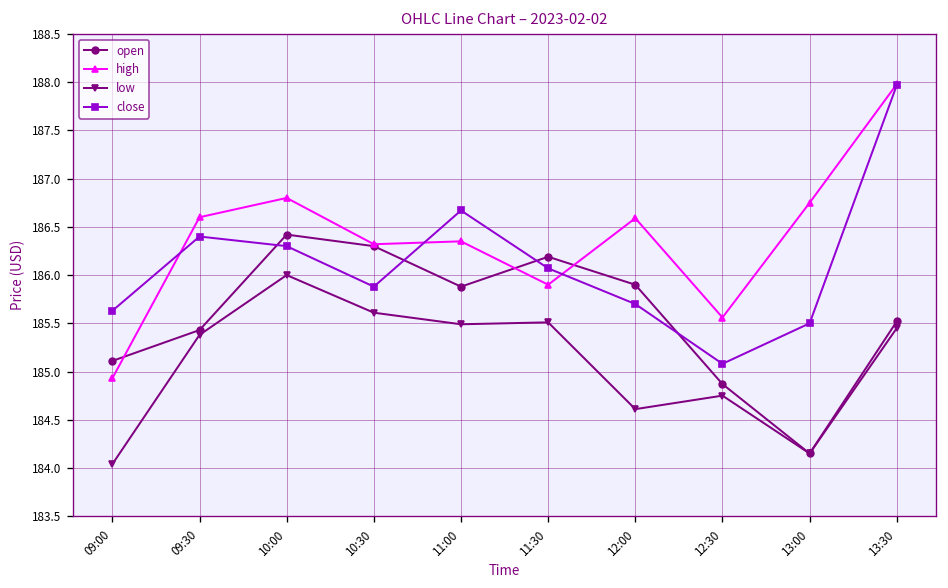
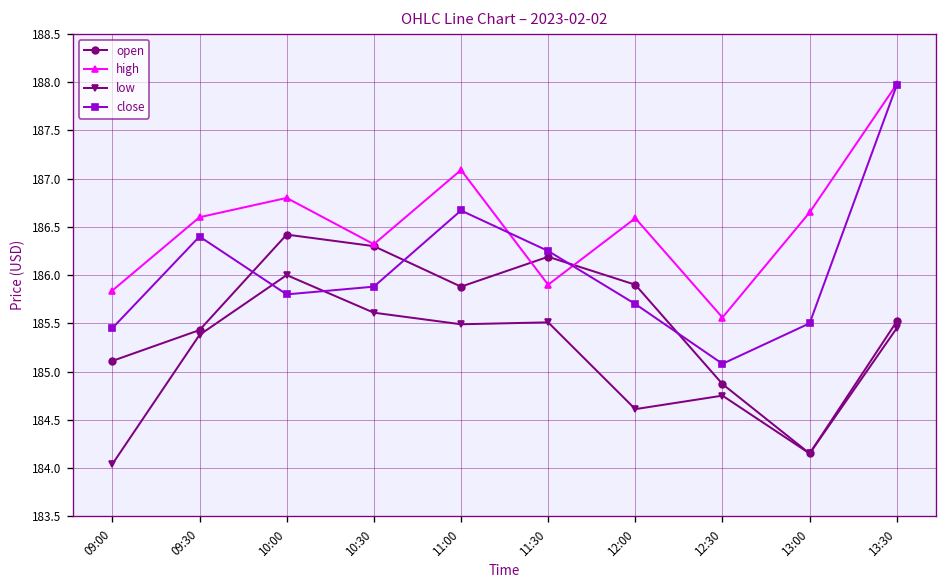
  {
    "high": {
-     "09:00": 184.9,
+     "09:00": 185.8,
      "09:30": 186.6,
      "10:00": 186.8,
-     "11:00": 186.4,
+     "11:00": 187.1,
      "11:30": 185.9,
      "12:00": 186.6,
      "12:30": 185.6,
-     "13:00": 186.8
+     "13:00": 186.7
    },
    "close": {
-     "09:00": 185.6,
+     "09:00": 185.5,
      "09:30": 186.4,
-     "10:00": 186.3,
+     "10:00": 185.8,
      "10:30": 185.9,
      "11:00": 186.7,
-     "11:30": 186.1,
+     "11:30": 186.3,
      "12:00": 185.7,
      "12:30": 185.1,
      "13:00": 185.5
    }
  }
